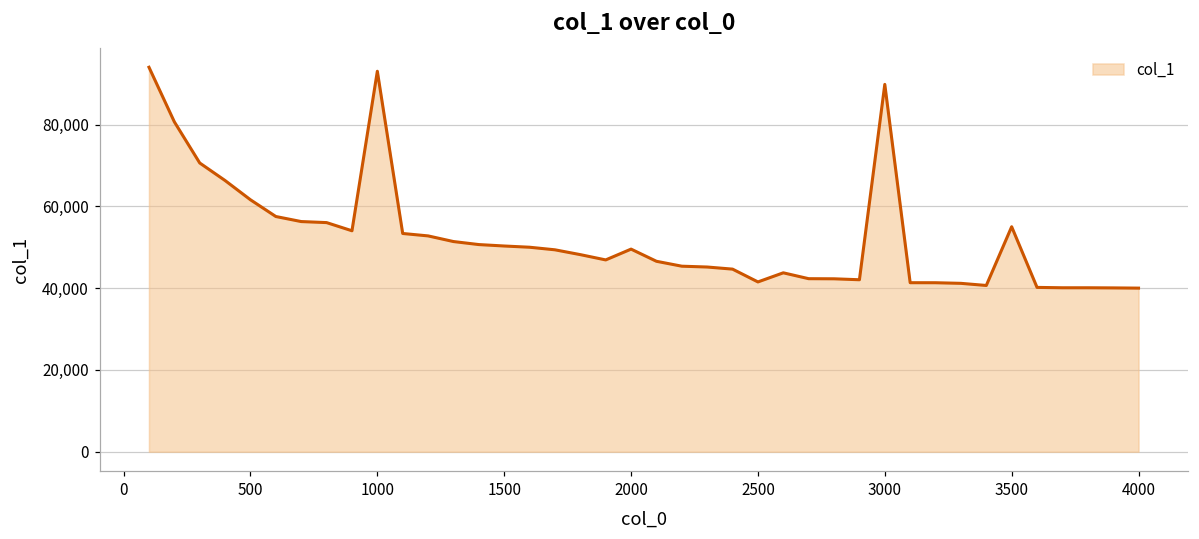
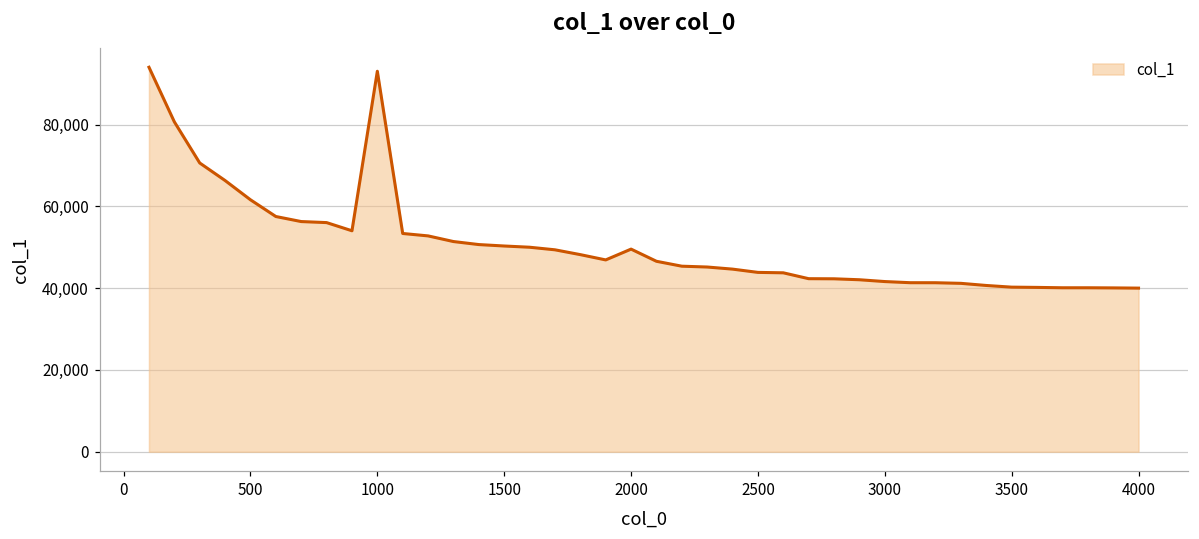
  {
    "500": "62,000",
    "1000": "93,000",
    "1500": "50,000",
    "2000": "50,000",
-   "2500": "42,000",
-   "3000": "90,000",
-   "3500": "55,000",
+   "2500": "44,000",
+   "3000": "42,000",
+   "3500": "40,000",
    "4000": "40,000"
  }
